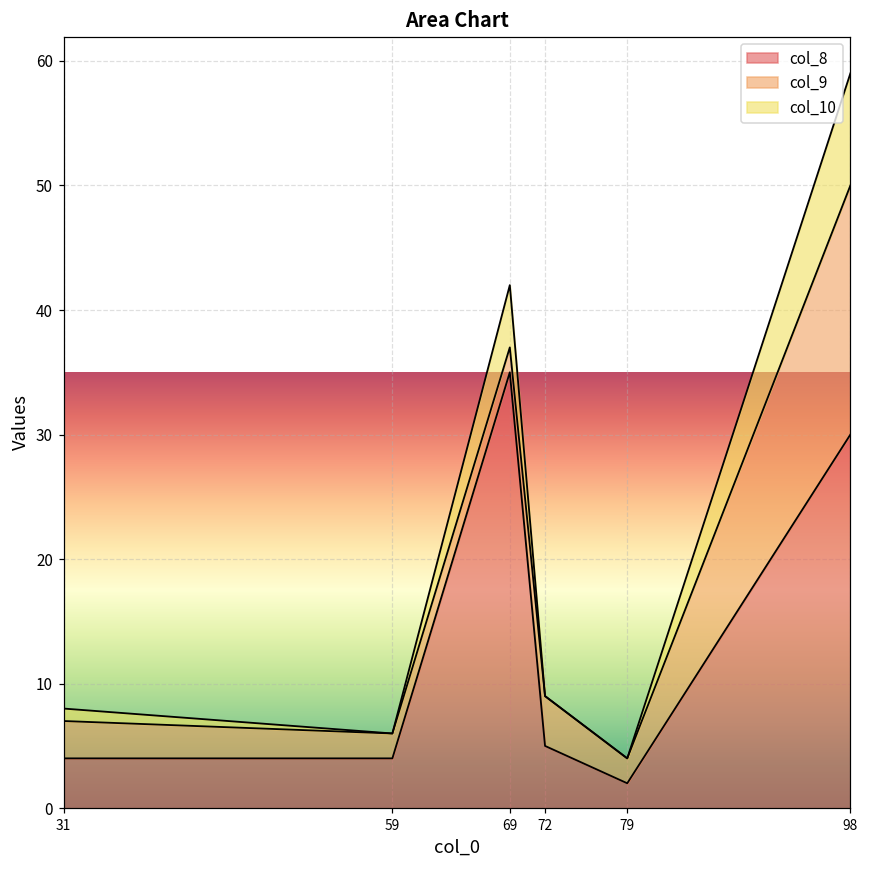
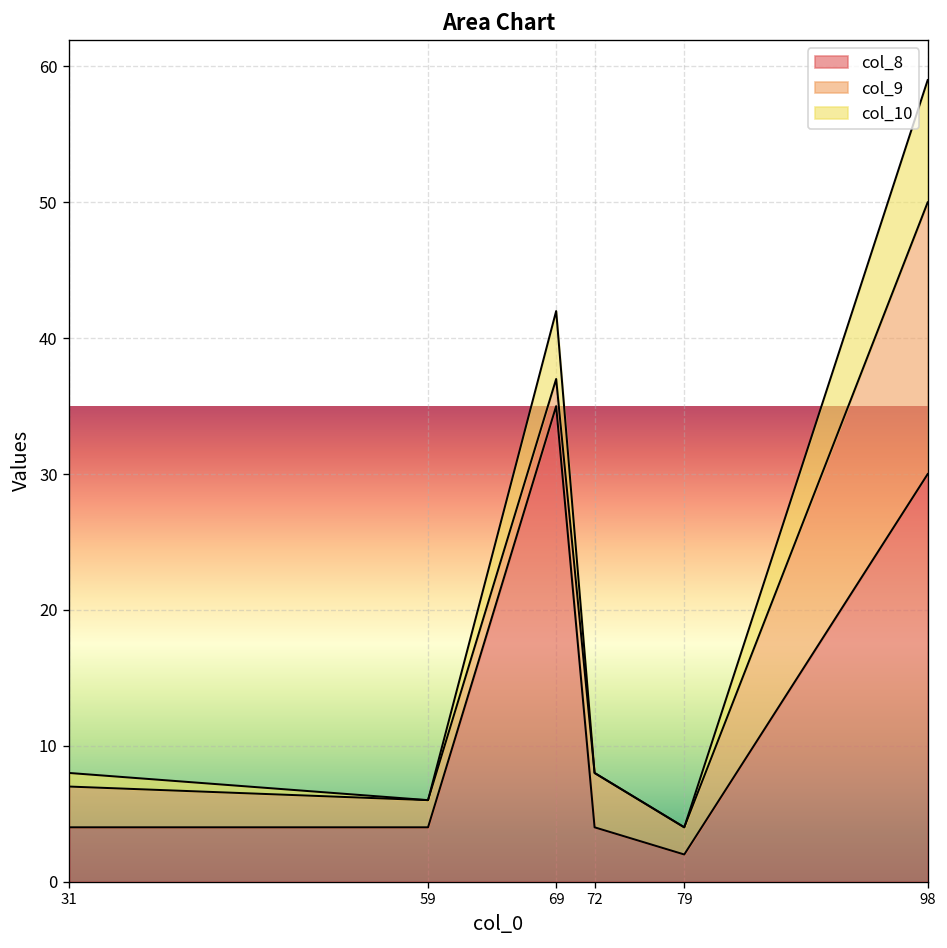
  {
    "col_8": {
      "31": 4,
      "59": 4,
      "69": 35,
-     "72": 5,
+     "72": 4,
      "79": 2,
      "98": 30
    }
  }
